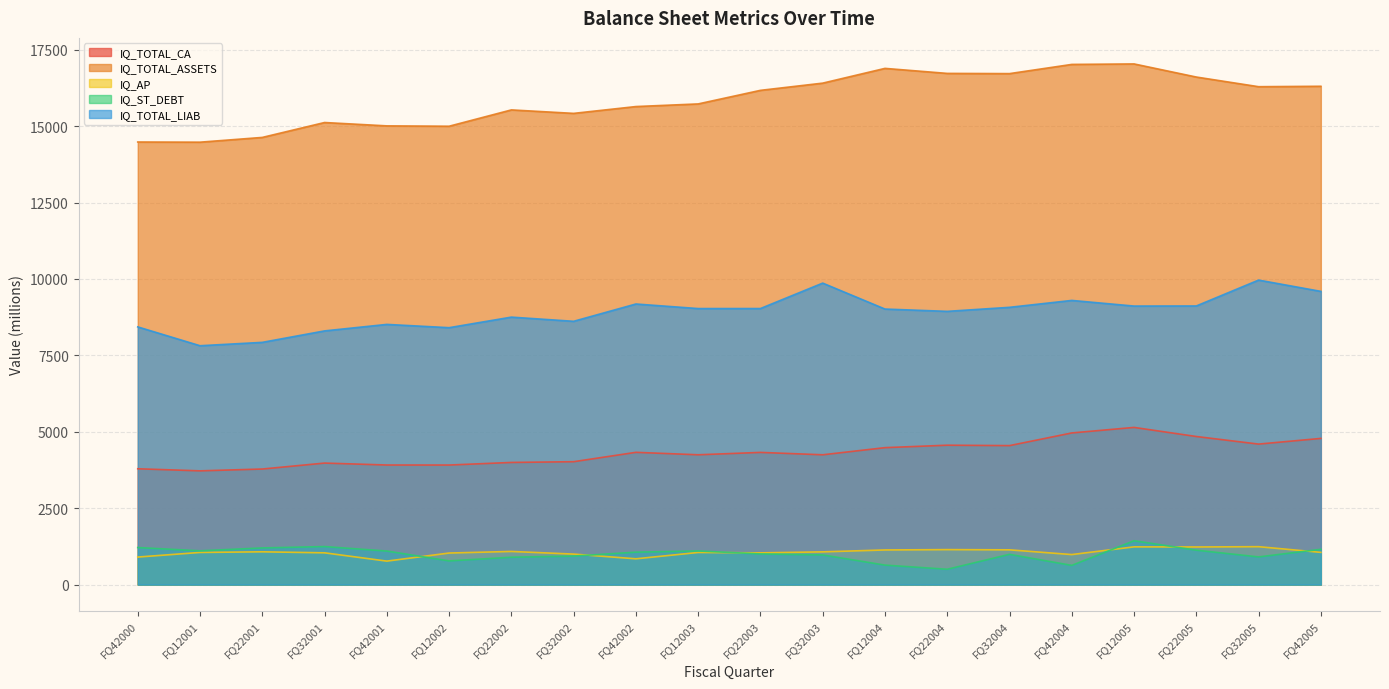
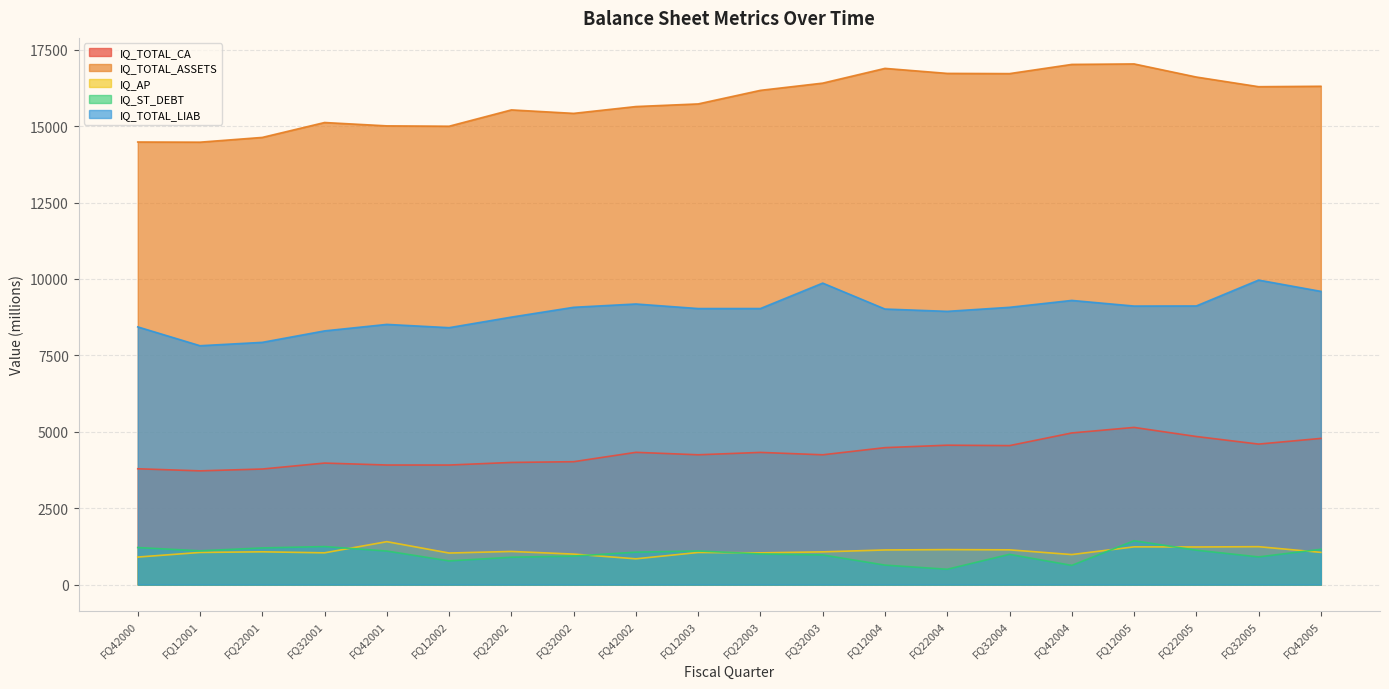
  {
    "IQ_AP": {
      "FQ42000": 900,
      "FQ22001": 1100,
      "FQ32001": 1000,
-     "FQ42001": 800,
+     "FQ42001": 1400,
      "FQ12002": 1000,
      "FQ22002": 1100,
      "FQ42002": 800,
      "FQ32003": 1100,
      "FQ12004": 1100,
      "FQ22004": 1100,
      "FQ32004": 1100,
      "FQ42004": 1000,
      "FQ12005": 1200,
      "FQ22005": 1200,
      "FQ32005": 1200,
      "FQ42005": 1100
    },
    "IQ_ST_DEBT": {
      "FQ42000": 1200,
      "FQ22001": 1200,
      "FQ32001": 1200,
      "FQ42001": 1100,
      "FQ12002": 800,
      "FQ22002": 900,
      "FQ42002": 1100,
      "FQ32003": 1000,
      "FQ12004": 600,
      "FQ22004": 500,
      "FQ32004": 1000,
      "FQ42004": 600,
      "FQ12005": 1400,
      "FQ22005": 1100,
      "FQ32005": 900,
      "FQ42005": 1200
    },
    "IQ_TOTAL_LIAB": {
      "FQ42000": 8400,
      "FQ12001": 7800,
      "FQ22001": 7900,
      "FQ32001": 8300,
      "FQ42001": 8500,
      "FQ12002": 8400,
      "FQ22002": 8800,
-     "FQ32002": 8600,
+     "FQ32002": 9100,
      "FQ42002": 9200,
      "FQ12003": 9000,
      "FQ22003": 9000,
      "FQ32003": 9900,
      "FQ12004": 9000,
      "FQ22004": 8900,
      "FQ32004": 9100,
      "FQ42004": 9300,
      "FQ12005": 9100,
      "FQ22005": 9100,
      "FQ32005": 10000,
      "FQ42005": 9600
    }
  }
